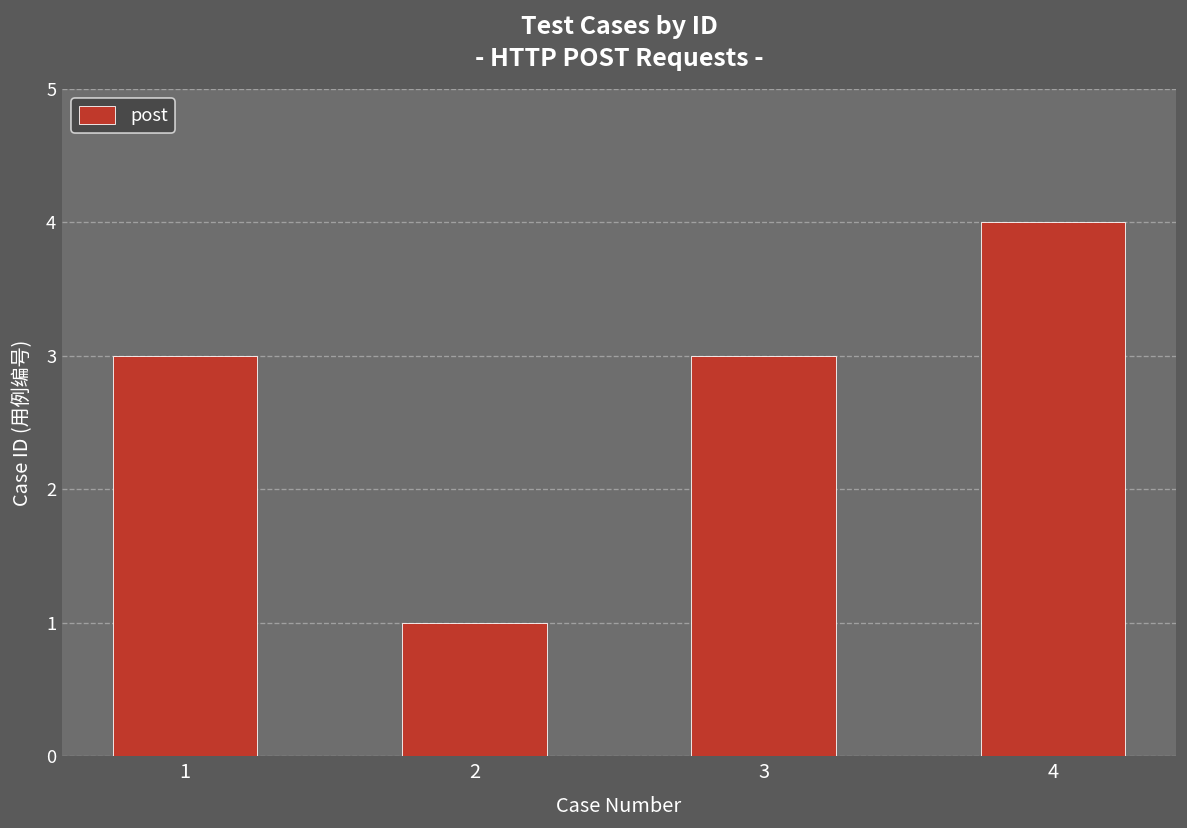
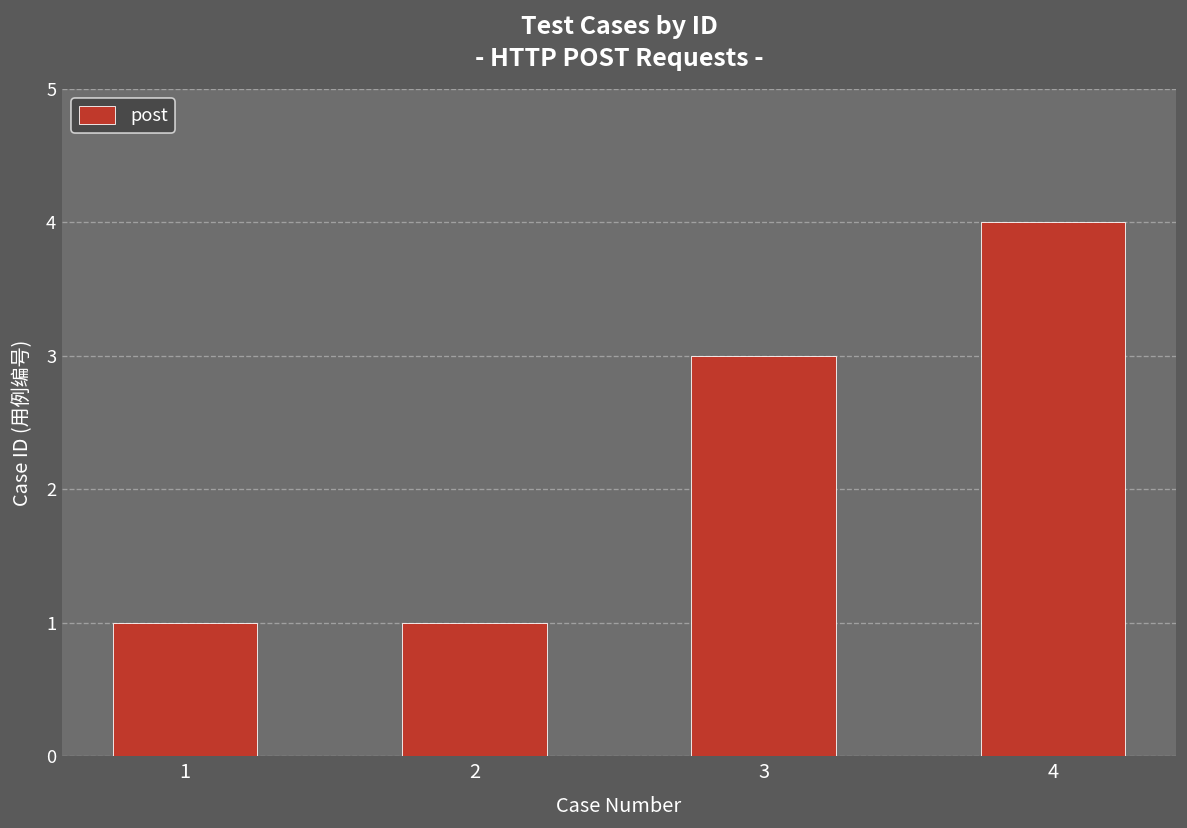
  {
-   "1": 3,
+   "1": 1,
    "2": 1,
    "3": 3,
    "4": 4
  }
